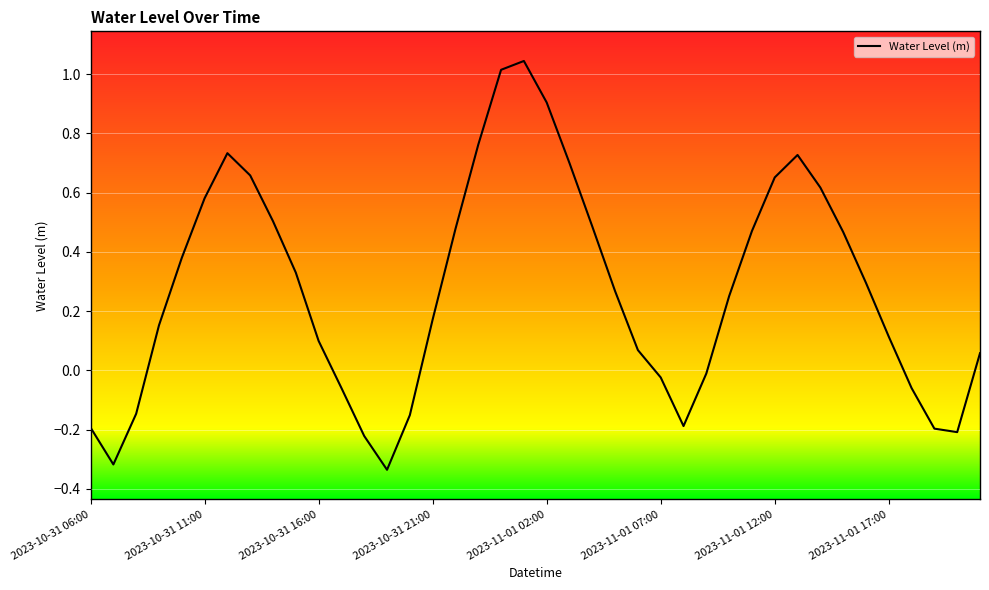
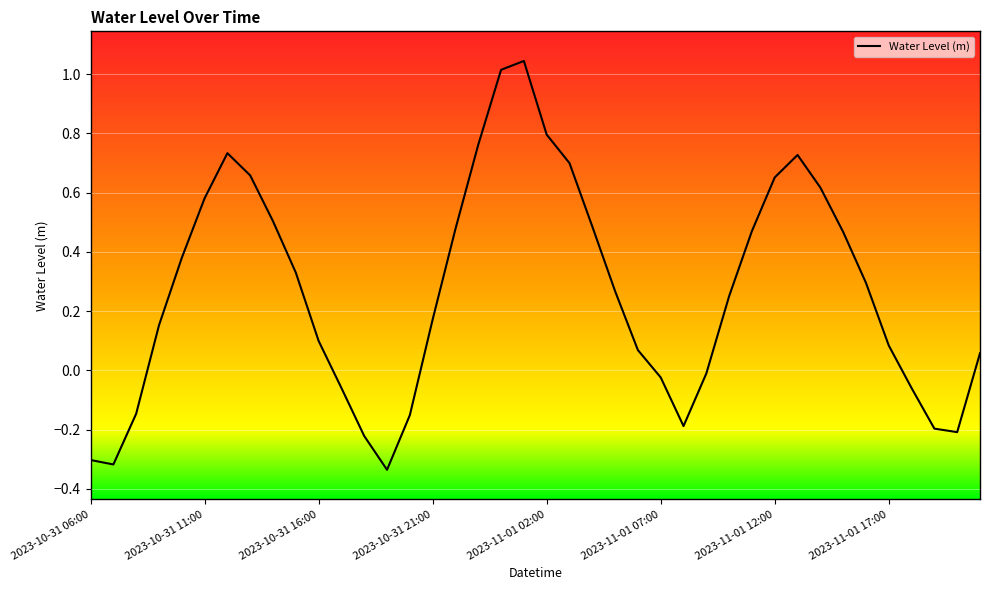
  {
-   "2023-10-31 06:00": -0.19,
+   "2023-10-31 06:00": -0.30,
    "2023-10-31 11:00": 0.58,
    "2023-10-31 16:00": 0.10,
    "2023-10-31 21:00": 0.17,
-   "2023-11-01 02:00": 0.90,
+   "2023-11-01 02:00": 0.80,
    "2023-11-01 07:00": -0.02,
    "2023-11-01 12:00": 0.65,
-   "2023-11-01 17:00": 0.11
+   "2023-11-01 17:00": 0.08
  }
